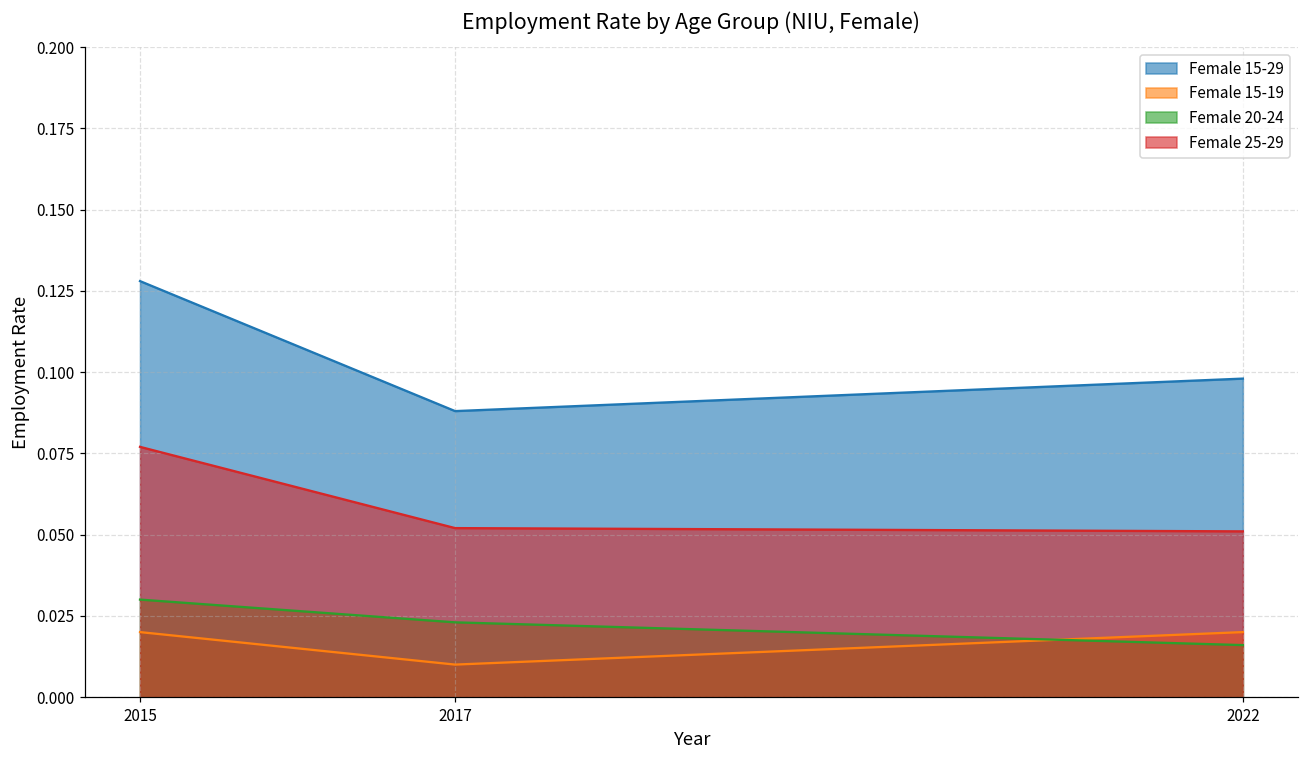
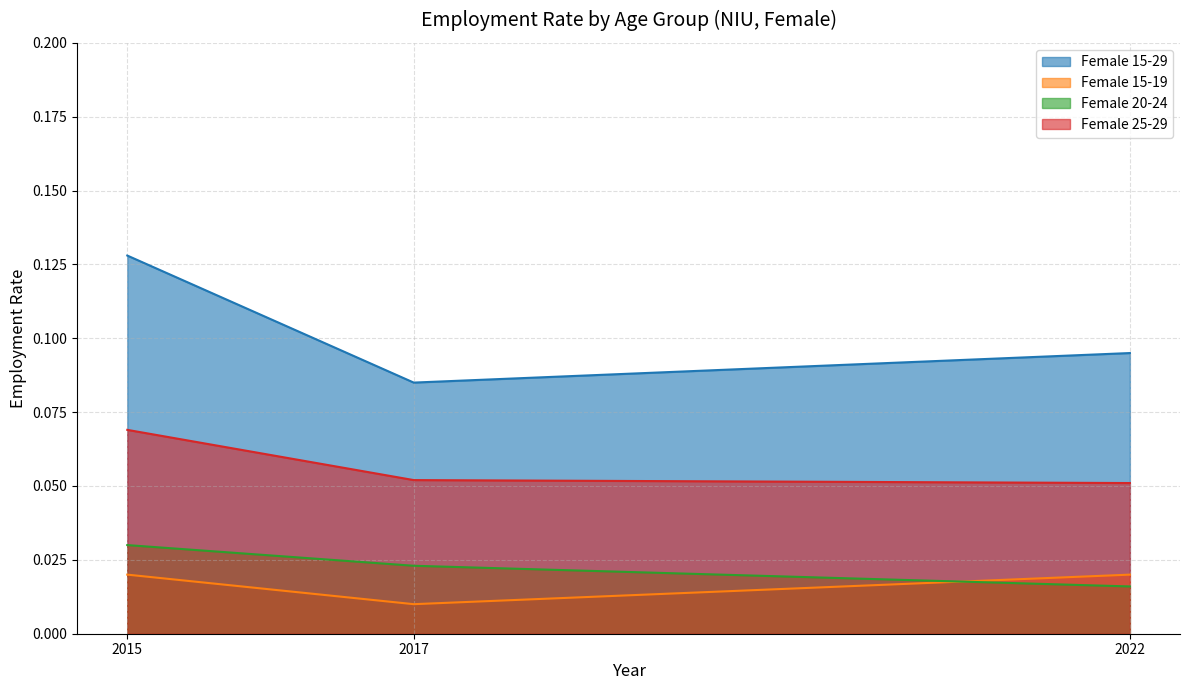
  {
    "Female 15-29": {
      "2015": 0.128,
-     "2017": 0.088,
-     "2022": 0.098
+     "2017": 0.085,
+     "2022": 0.095
    },
    "Female 15-19": {
      "2015": 0.020,
      "2017": 0.010,
      "2022": 0.020
    },
    "Female 20-24": {
      "2015": 0.030,
      "2017": 0.023,
      "2022": 0.016
    },
    "Female 25-29": {
-     "2015": 0.077,
+     "2015": 0.069,
      "2017": 0.052,
      "2022": 0.051
    }
  }
